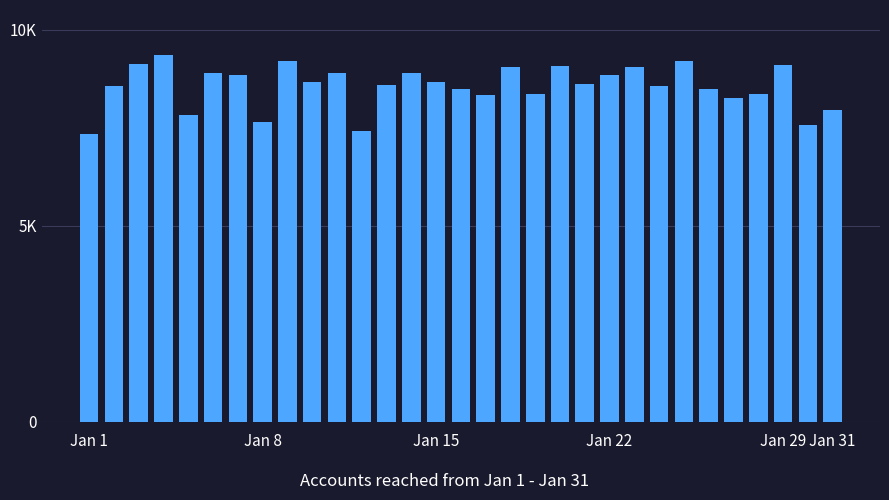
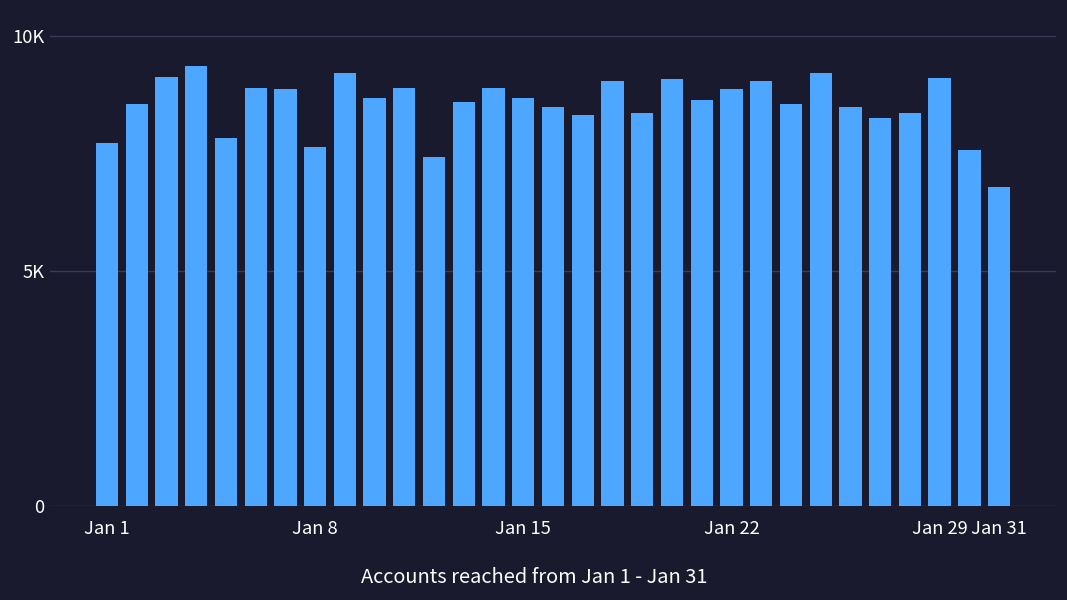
  {
-   "Jan 1": 7300,
+   "Jan 1": 7700,
    "Jan 8": 7600,
    "Jan 15": 8700,
    "Jan 22": 8900,
    "Jan 29": 9100,
-   "Jan 31": 7900
+   "Jan 31": 6800
  }
